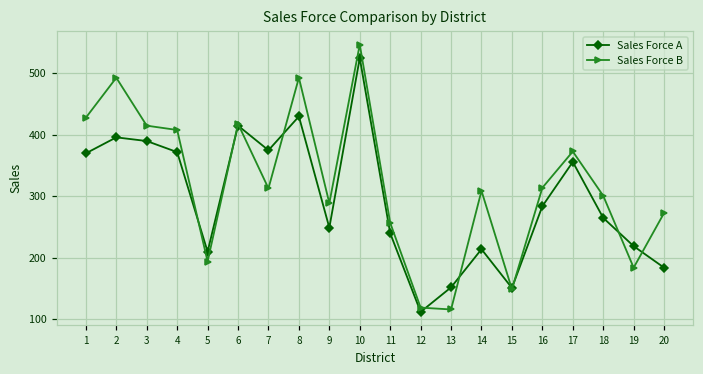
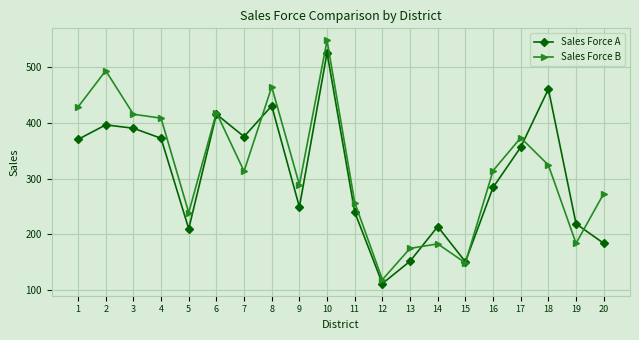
  {
    "Sales Force A": {
      "1": 370,
      "2": 400,
      "3": 390,
      "4": 370,
      "5": 210,
      "7": 380,
      "8": 430,
      "9": 250,
      "10": 530,
      "11": 240,
      "12": 110,
      "13": 150,
      "14": 210,
      "16": 280,
      "17": 360,
-     "18": 270,
+     "18": 460,
      "19": 220,
      "20": 180
    },
    "Sales Force B": {
      "1": 430,
      "2": 490,
      "3": 420,
      "4": 410,
-     "5": 190,
+     "5": 240,
      "7": 310,
-     "8": 490,
+     "8": 460,
      "9": 290,
      "10": 550,
      "11": 260,
      "12": 120,
-     "13": 120,
-     "14": 310,
+     "13": 180,
+     "14": 180,
      "16": 310,
      "17": 370,
-     "18": 300,
+     "18": 320,
      "19": 180,
      "20": 270
    }
  }
